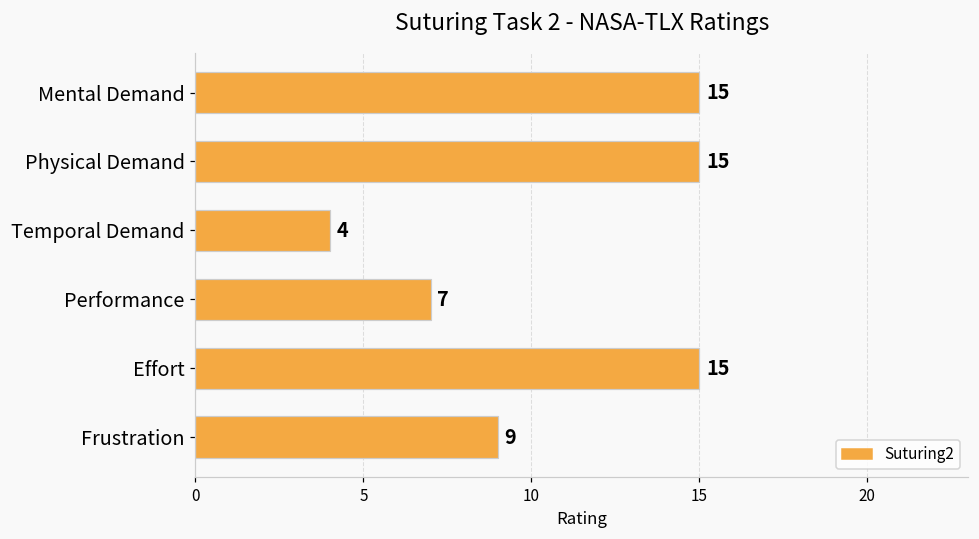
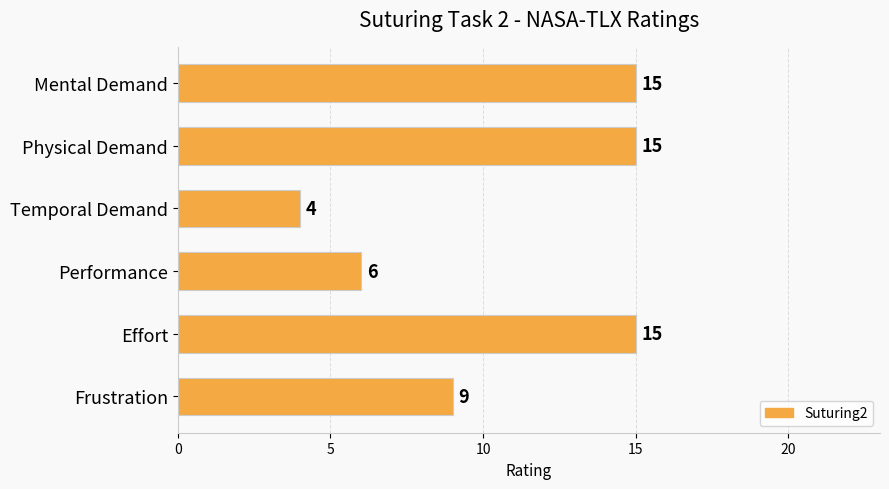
  {
    "Mental Demand": 15,
    "Physical Demand": 15,
    "Temporal Demand": 4,
-   "Performance": 7,
+   "Performance": 6,
    "Effort": 15,
    "Frustration": 9
  }
